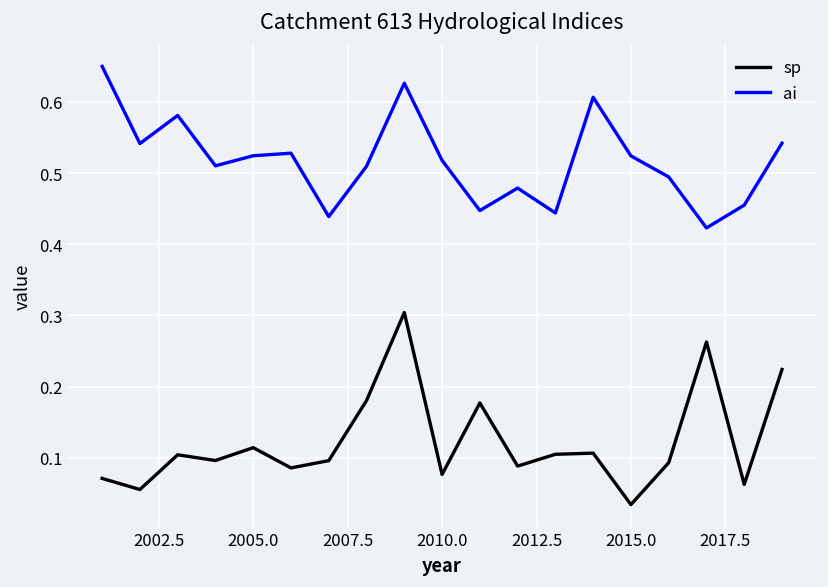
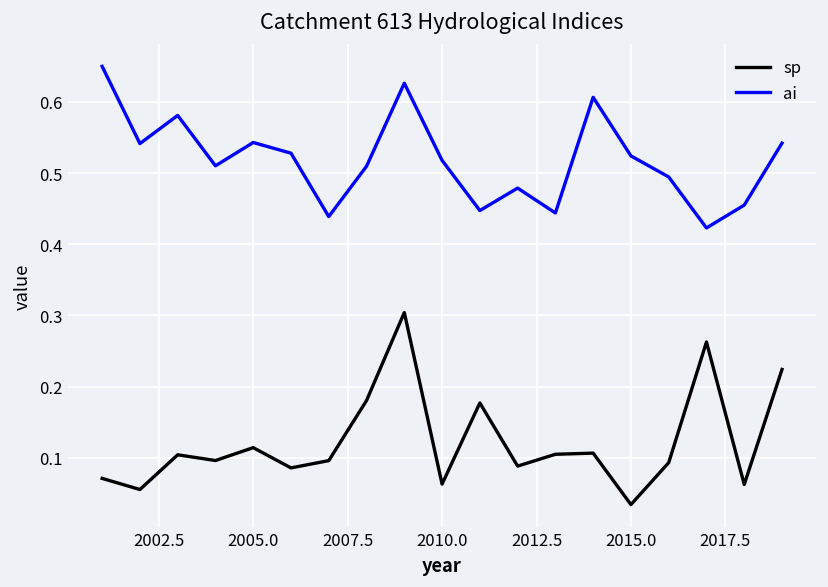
  {
    "sp": {
      "2005.0": 0.11,
-     "2010.0": 0.08,
+     "2010.0": 0.06,
      "2015.0": 0.03
    },
    "ai": {
-     "2005.0": 0.52,
+     "2005.0": 0.54,
      "2010.0": 0.52,
      "2015.0": 0.52
    }
  }
